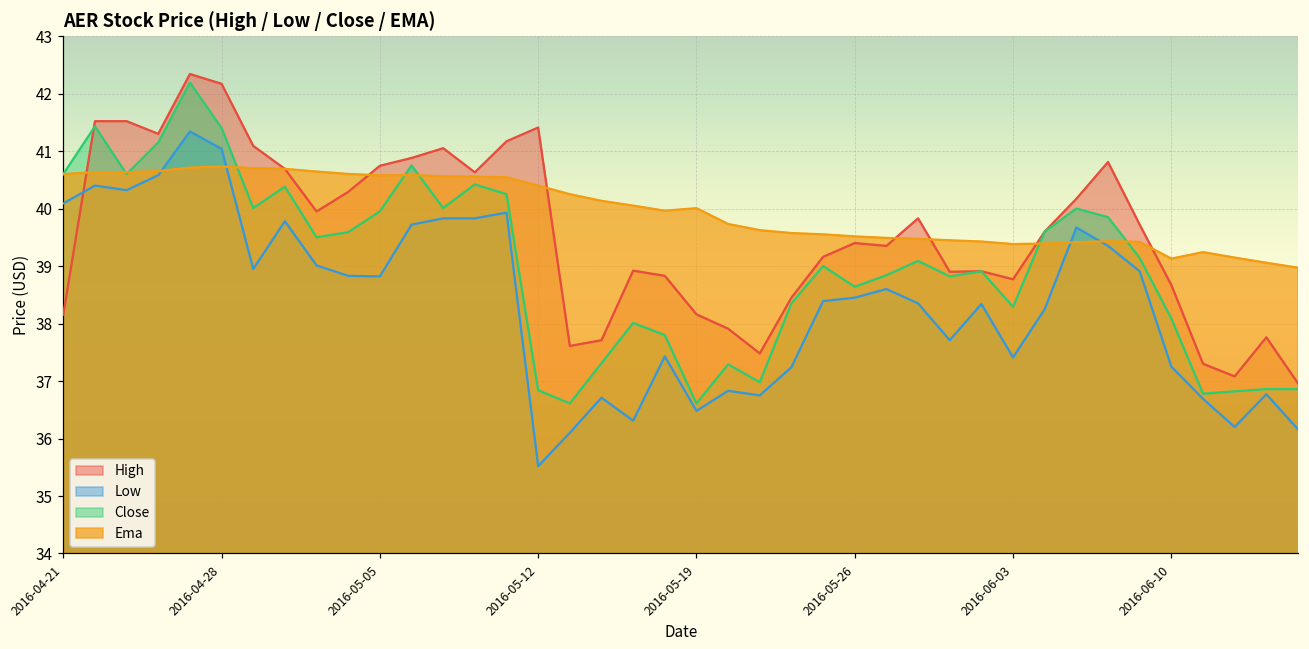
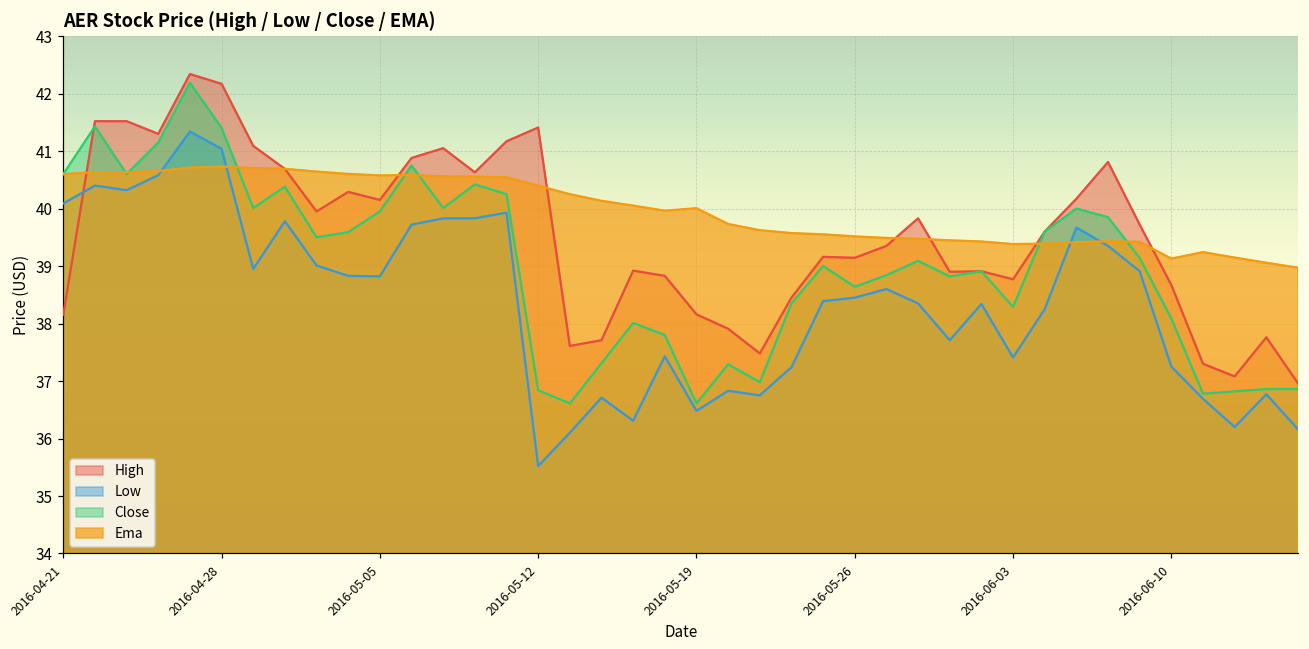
  {
    "High": {
      "2016-04-21": 38.2,
      "2016-04-28": 42.2,
-     "2016-05-05": 40.7,
+     "2016-05-05": 40.2,
      "2016-05-12": 41.4,
      "2016-05-19": 38.2,
-     "2016-05-26": 39.4,
+     "2016-05-26": 39.1,
      "2016-06-03": 38.8,
      "2016-06-10": 38.7
    },
    "Low": {
      "2016-04-21": 40.1,
      "2016-04-28": 41.0,
      "2016-05-05": 38.8,
      "2016-05-12": 35.5,
      "2016-05-19": 36.5,
      "2016-05-26": 38.5,
      "2016-06-03": 37.4,
      "2016-06-10": 37.3
    },
    "Close": {
      "2016-04-28": 41.4,
      "2016-05-05": 40.0,
      "2016-05-12": 36.8,
      "2016-05-19": 36.6,
      "2016-05-26": 38.6,
      "2016-06-03": 38.3,
      "2016-06-10": 38.1
    },
    "Ema": {
      "2016-04-28": 40.7,
      "2016-05-05": 40.6,
      "2016-05-12": 40.4,
      "2016-05-19": 40.0,
      "2016-05-26": 39.5,
      "2016-06-03": 39.4,
      "2016-06-10": 39.1
    }
  }
